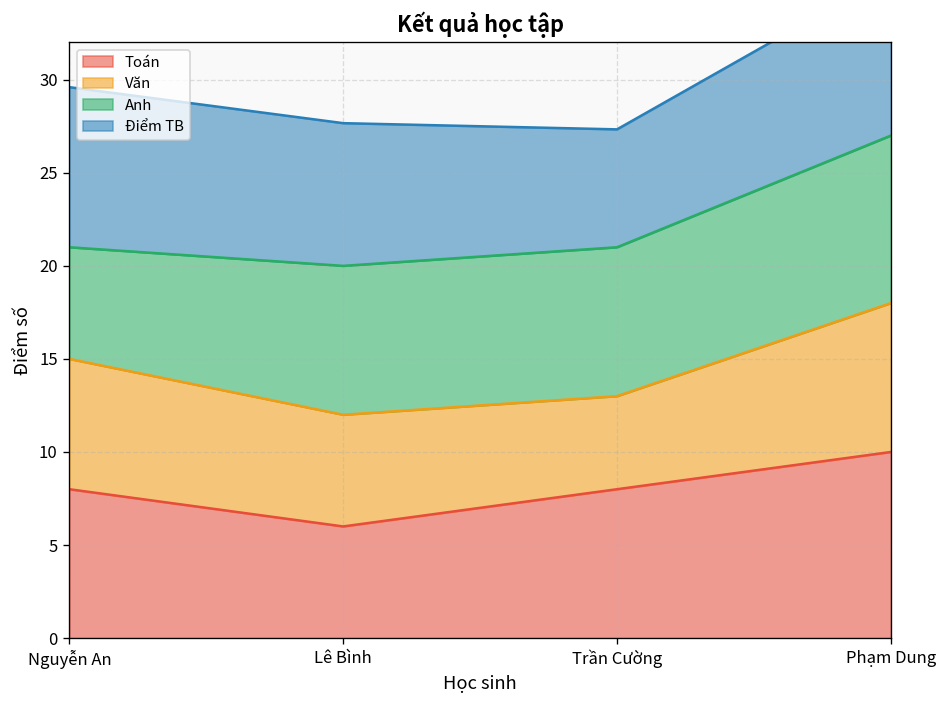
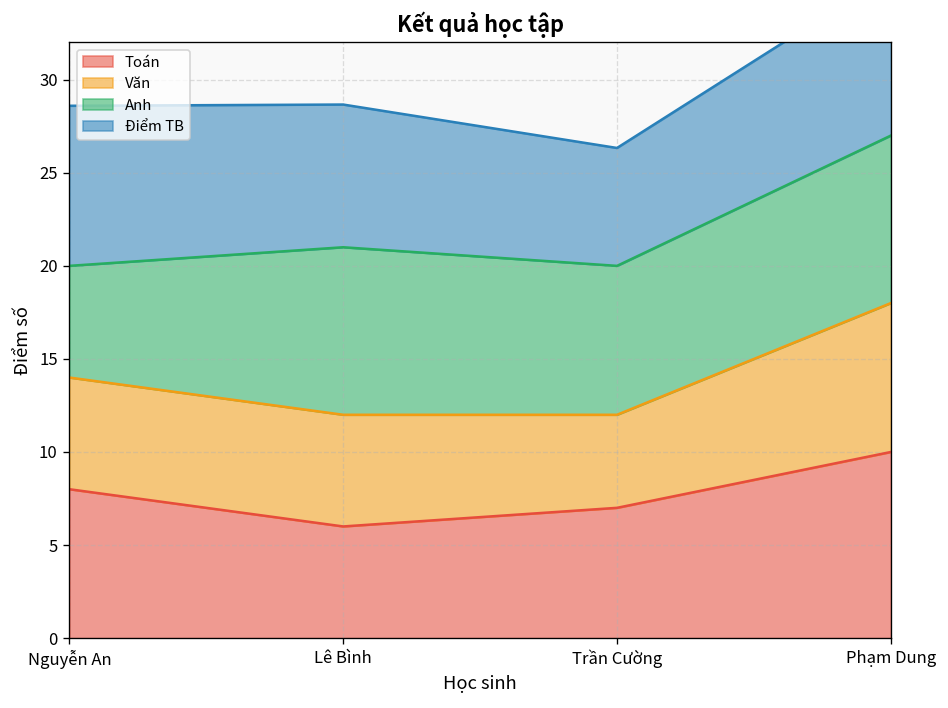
  {
    "Toán": {
      "Nguyễn An": 8,
      "Lê Bình": 6,
-     "Trần Cường": 8,
+     "Trần Cường": 7,
      "Phạm Dung": 10
    },
    "Văn": {
-     "Nguyễn An": 7,
+     "Nguyễn An": 6,
      "Lê Bình": 6,
      "Trần Cường": 5,
      "Phạm Dung": 8
    },
    "Anh": {
      "Nguyễn An": 6,
-     "Lê Bình": 8,
+     "Lê Bình": 9,
      "Trần Cường": 8,
      "Phạm Dung": 9
    },
    "Điểm TB": {
      "Nguyễn An": 8.6,
      "Lê Bình": 7.7,
      "Trần Cường": 6.3
    }
  }
